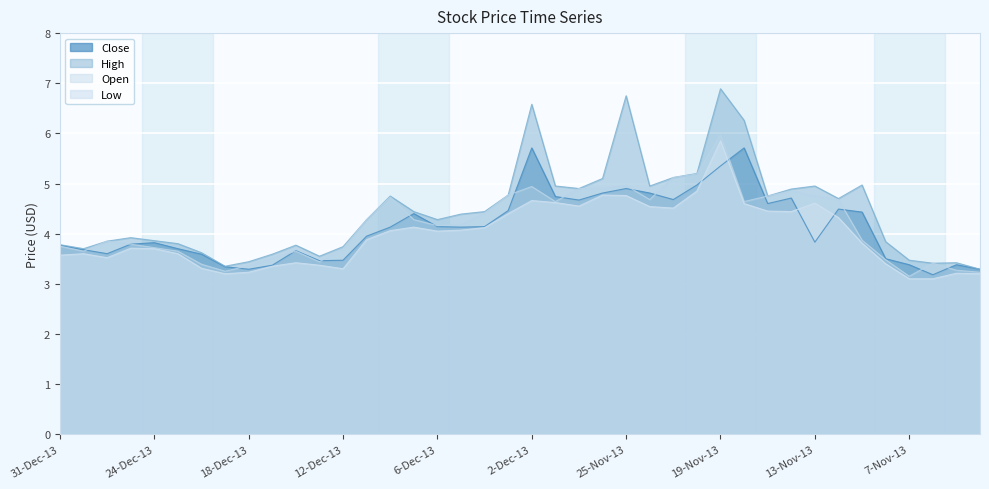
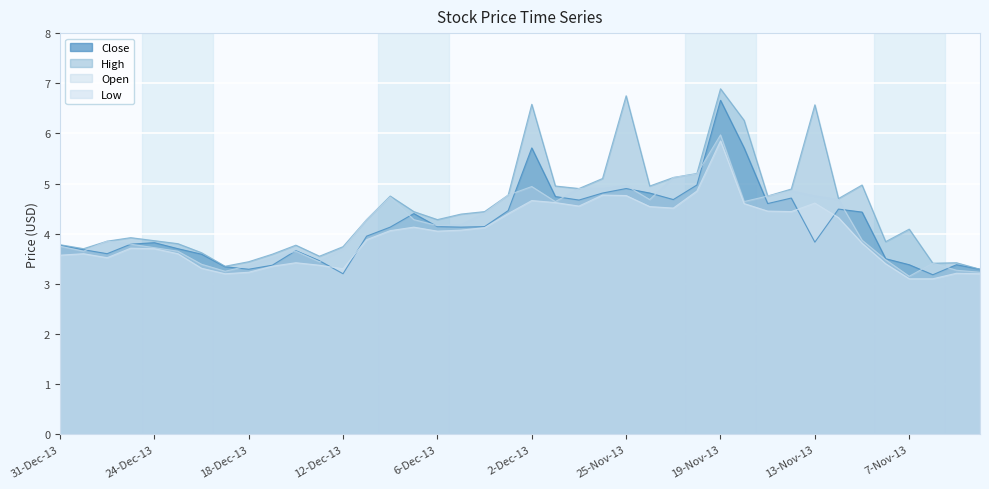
  {
    "Close": {
      "18-Dec-13": 3.3,
-     "12-Dec-13": 3.5,
+     "12-Dec-13": 3.2,
      "2-Dec-13": 5.7,
      "25-Nov-13": 4.9,
-     "19-Nov-13": 5.4,
+     "19-Nov-13": 6.7,
      "13-Nov-13": 3.8,
      "7-Nov-13": 3.4
    },
    "High": {
      "18-Dec-13": 3.4,
      "6-Dec-13": 4.3,
      "2-Dec-13": 6.6,
      "25-Nov-13": 6.8,
      "19-Nov-13": 6.9,
-     "13-Nov-13": 5.0,
-     "7-Nov-13": 3.5
+     "13-Nov-13": 6.6,
+     "7-Nov-13": 4.1
    }
  }
